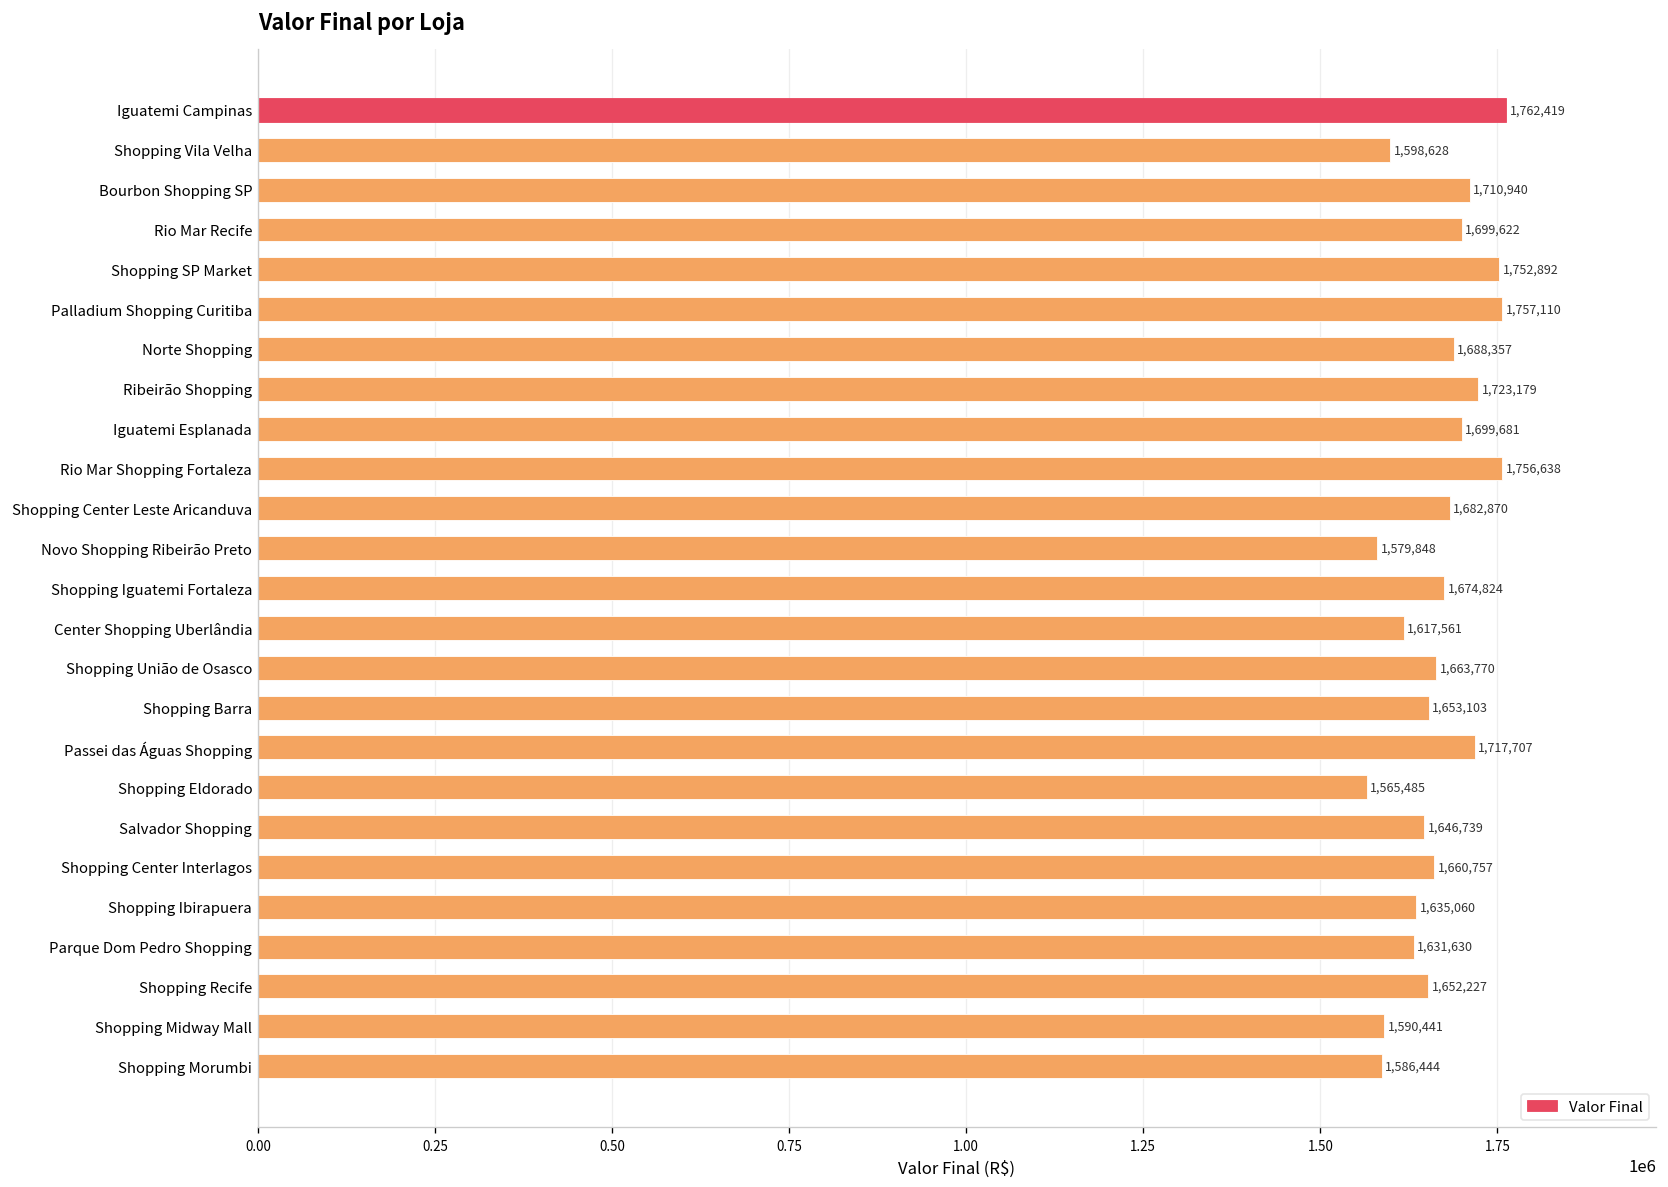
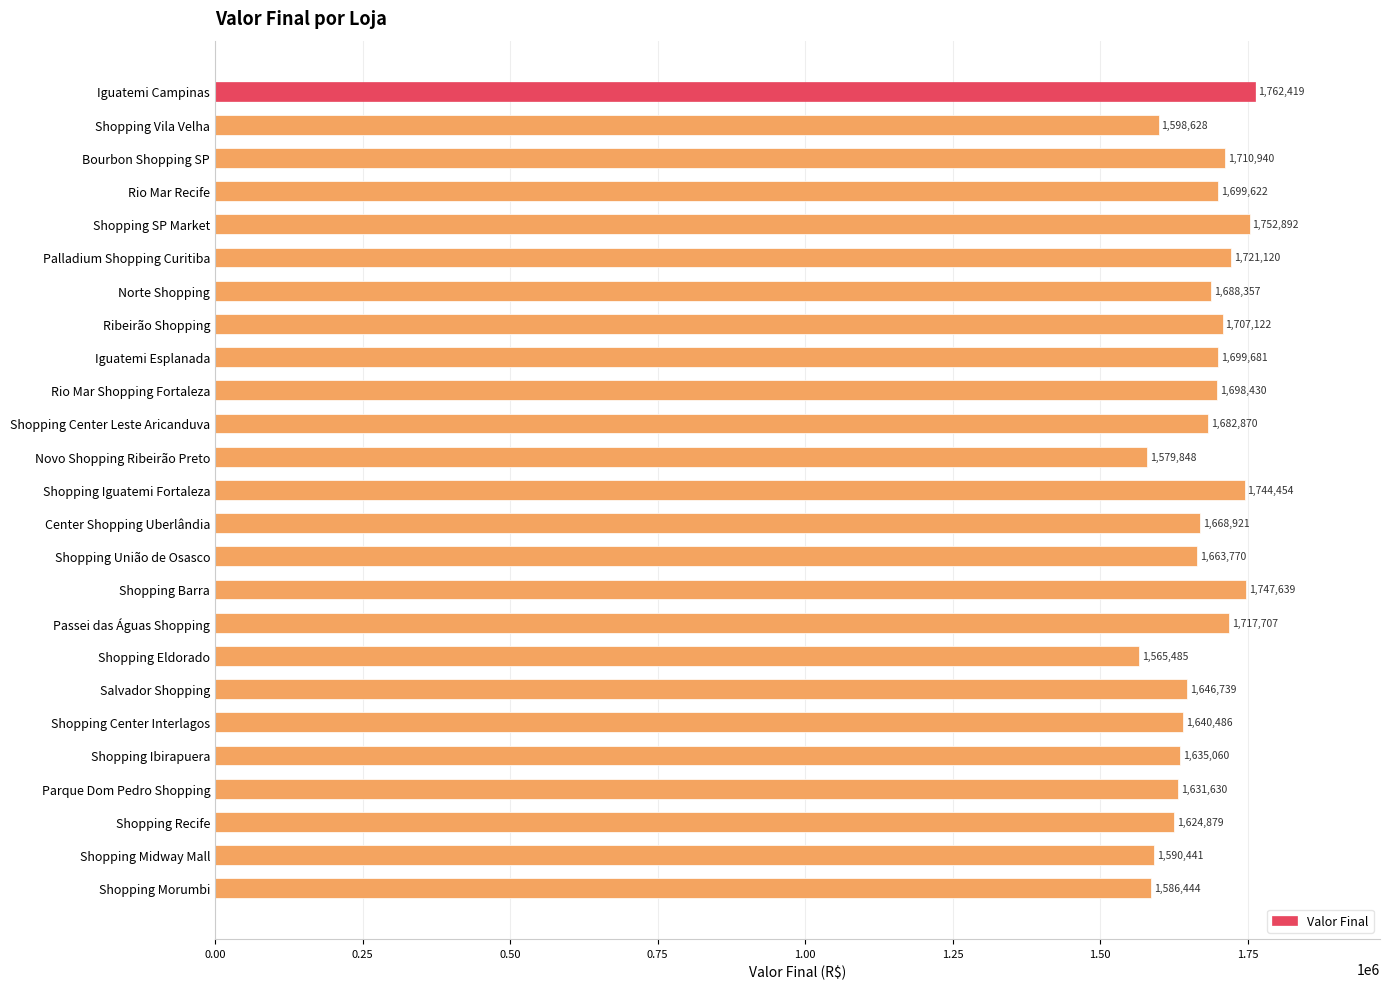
  {
    "Iguatemi Campinas": "1,762,419",
    "Shopping Vila Velha": "1,598,628",
    "Bourbon Shopping SP": "1,710,940",
    "Rio Mar Recife": "1,699,622",
    "Shopping SP Market": "1,752,892",
-   "Palladium Shopping Curitiba": "1,757,110",
+   "Palladium Shopping Curitiba": "1,721,120",
    "Norte Shopping": "1,688,357",
-   "Ribeirão Shopping": "1,723,179",
+   "Ribeirão Shopping": "1,707,122",
    "Iguatemi Esplanada": "1,699,681",
-   "Rio Mar Shopping Fortaleza": "1,756,638",
+   "Rio Mar Shopping Fortaleza": "1,698,430",
    "Shopping Center Leste Aricanduva": "1,682,870",
    "Novo Shopping Ribeirão Preto": "1,579,848",
-   "Shopping Iguatemi Fortaleza": "1,674,824",
-   "Center Shopping Uberlândia": "1,617,561",
+   "Shopping Iguatemi Fortaleza": "1,744,454",
+   "Center Shopping Uberlândia": "1,668,921",
    "Shopping União de Osasco": "1,663,770",
-   "Shopping Barra": "1,653,103",
+   "Shopping Barra": "1,747,639",
    "Passei das Águas Shopping": "1,717,707",
    "Shopping Eldorado": "1,565,485",
    "Salvador Shopping": "1,646,739",
-   "Shopping Center Interlagos": "1,660,757",
+   "Shopping Center Interlagos": "1,640,486",
    "Shopping Ibirapuera": "1,635,060",
    "Parque Dom Pedro Shopping": "1,631,630",
-   "Shopping Recife": "1,652,227",
+   "Shopping Recife": "1,624,879",
    "Shopping Midway Mall": "1,590,441",
    "Shopping Morumbi": "1,586,444"
  }
